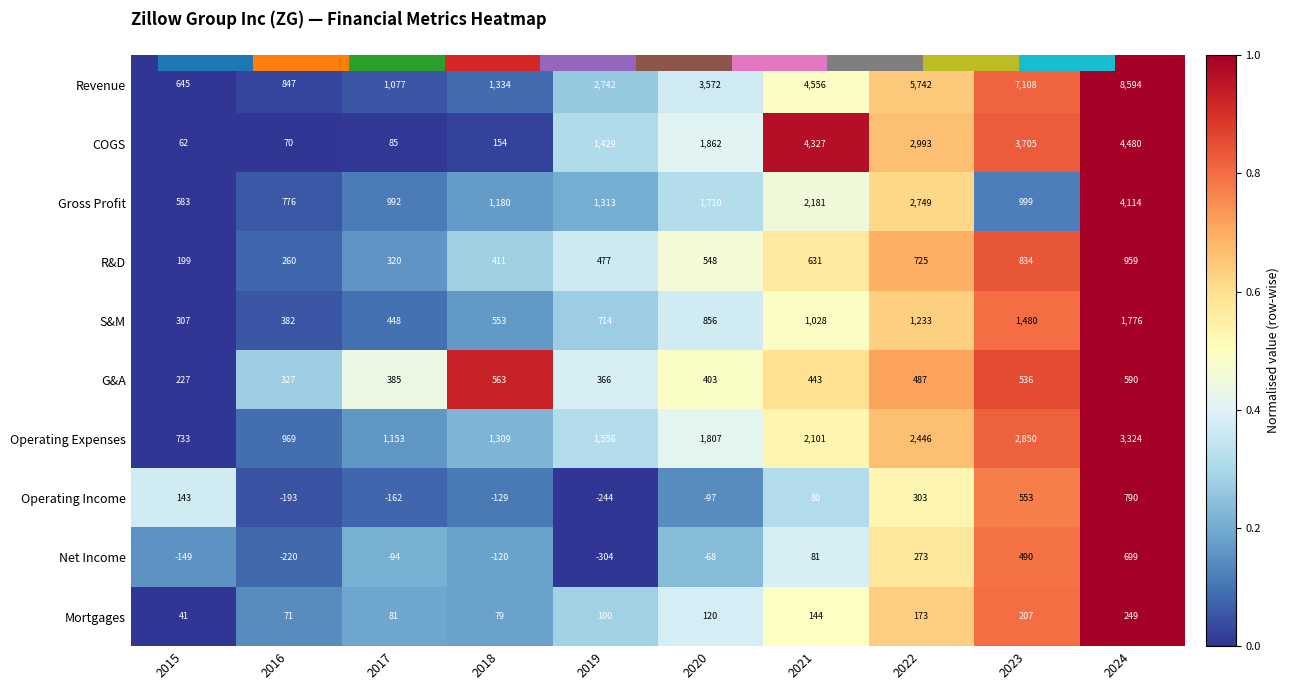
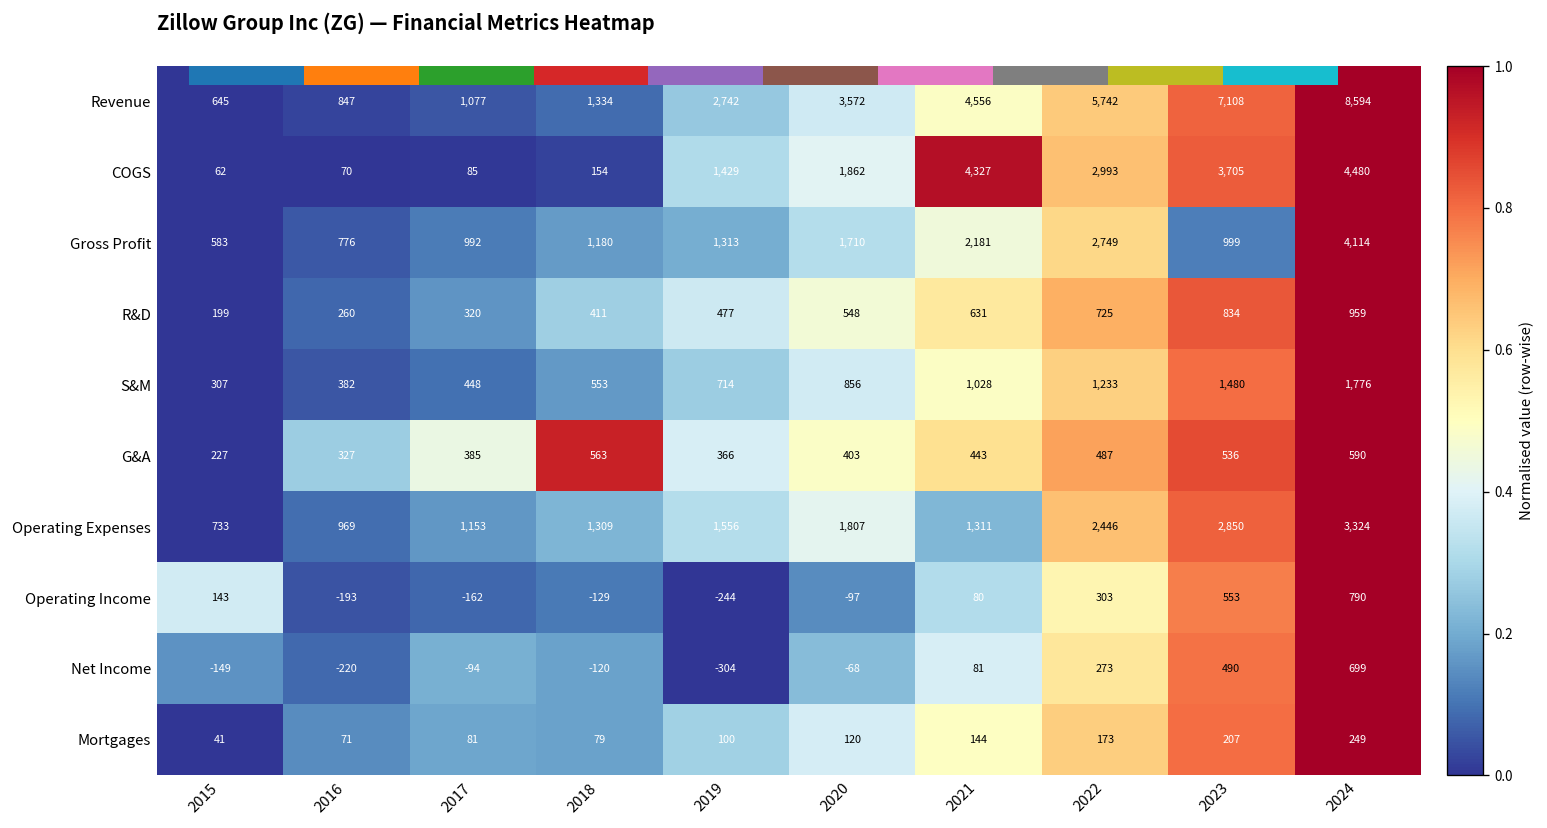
  {
    "Zillow Group Inc (ZG) — Financial Metrics Heatmap": {
      "Revenue": {
        "2015": "645",
        "2016": "847",
        "2017": "1,077",
        "2018": "1,334",
        "2019": "2,742",
        "2020": "3,572",
        "2021": "4,556",
        "2022": "5,742",
        "2023": "7,108",
        "2024": "8,594"
      },
      "COGS": {
        "2015": "62",
        "2016": "70",
        "2017": "85",
        "2018": "154",
        "2019": "1,429",
        "2020": "1,862",
        "2021": "4,327",
        "2022": "2,993",
        "2023": "3,705",
        "2024": "4,480"
      },
      "Gross Profit": {
        "2015": "583",
        "2016": "776",
        "2017": "992",
        "2018": "1,180",
        "2019": "1,313",
        "2020": "1,710",
        "2021": "2,181",
        "2022": "2,749",
        "2023": "999",
        "2024": "4,114"
      },
      "R&D": {
        "2015": "199",
        "2016": "260",
        "2017": "320",
        "2018": "411",
        "2019": "477",
        "2020": "548",
        "2021": "631",
        "2022": "725",
        "2023": "834",
        "2024": "959"
      },
      "S&M": {
        "2015": "307",
        "2016": "382",
        "2017": "448",
        "2018": "553",
        "2019": "714",
        "2020": "856",
        "2021": "1,028",
        "2022": "1,233",
        "2023": "1,480",
        "2024": "1,776"
      },
      "G&A": {
        "2015": "227",
        "2016": "327",
        "2017": "385",
        "2018": "563",
        "2019": "366",
        "2020": "403",
        "2021": "443",
        "2022": "487",
        "2023": "536",
        "2024": "590"
      },
      "Operating Expenses": {
        "2015": "733",
        "2016": "969",
        "2017": "1,153",
        "2018": "1,309",
        "2019": "1,556",
        "2020": "1,807",
-       "2021": "2,101",
+       "2021": "1,311",
        "2022": "2,446",
        "2023": "2,850",
        "2024": "3,324"
      },
      "Operating Income": {
        "2015": "143",
        "2016": "-193",
        "2017": "-162",
        "2018": "-129",
        "2019": "-244",
        "2020": "-97",
        "2021": "80",
        "2022": "303",
        "2023": "553",
        "2024": "790"
      },
      "Net Income": {
        "2015": "-149",
        "2016": "-220",
        "2017": "-94",
        "2018": "-120",
        "2019": "-304",
        "2020": "-68",
        "2021": "81",
        "2022": "273",
        "2023": "490",
        "2024": "699"
      },
      "Mortgages": {
        "2015": "41",
        "2016": "71",
        "2017": "81",
        "2018": "79",
        "2019": "100",
        "2020": "120",
        "2021": "144",
        "2022": "173",
        "2023": "207",
        "2024": "249"
      }
    }
  }
